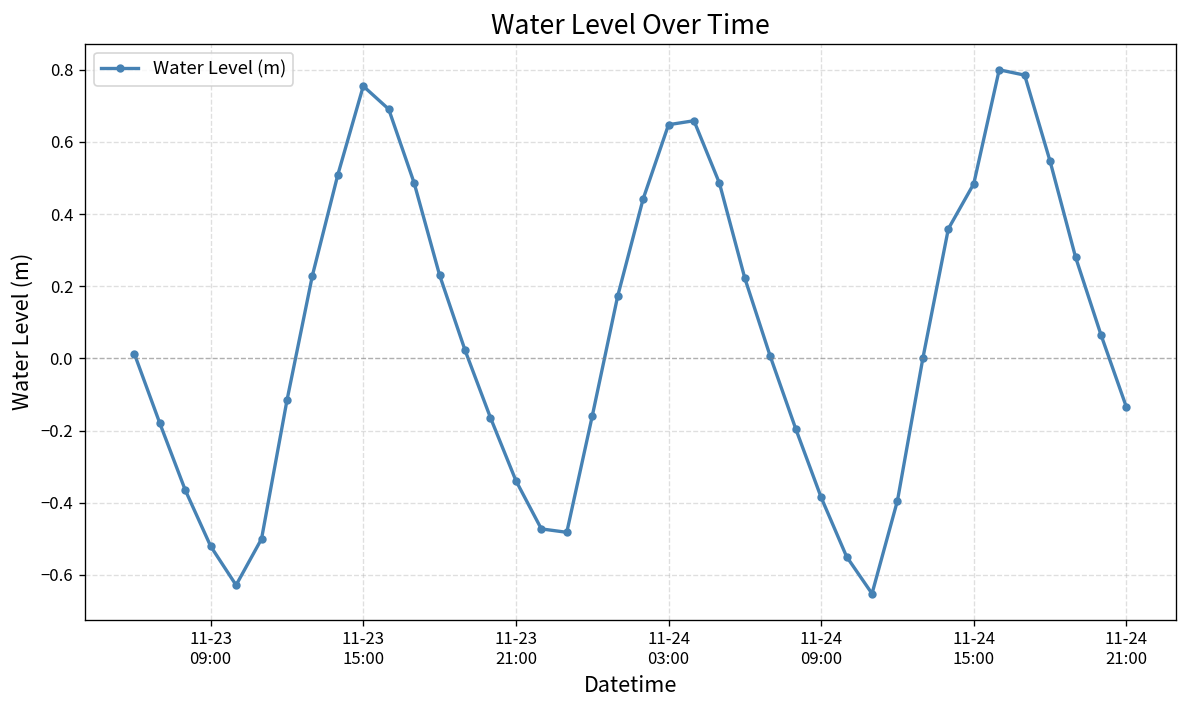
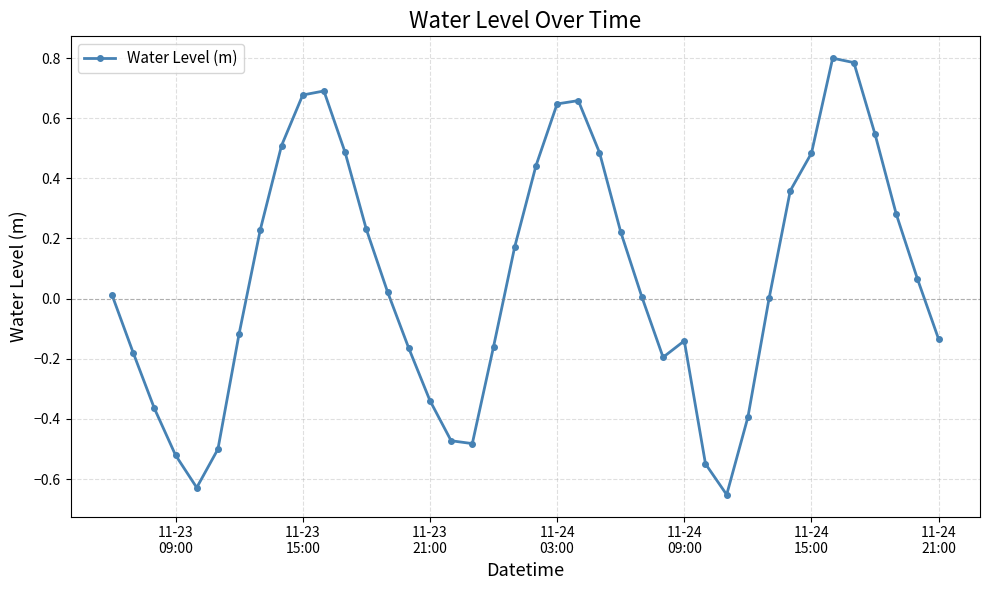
  {
    "11-23 09:00": -0.52,
-   "11-23 15:00": 0.75,
+   "11-23 15:00": 0.68,
    "11-23 21:00": -0.34,
    "11-24 03:00": 0.65,
-   "11-24 09:00": -0.39,
+   "11-24 09:00": -0.14,
    "11-24 15:00": 0.48,
    "11-24 21:00": -0.13
  }
